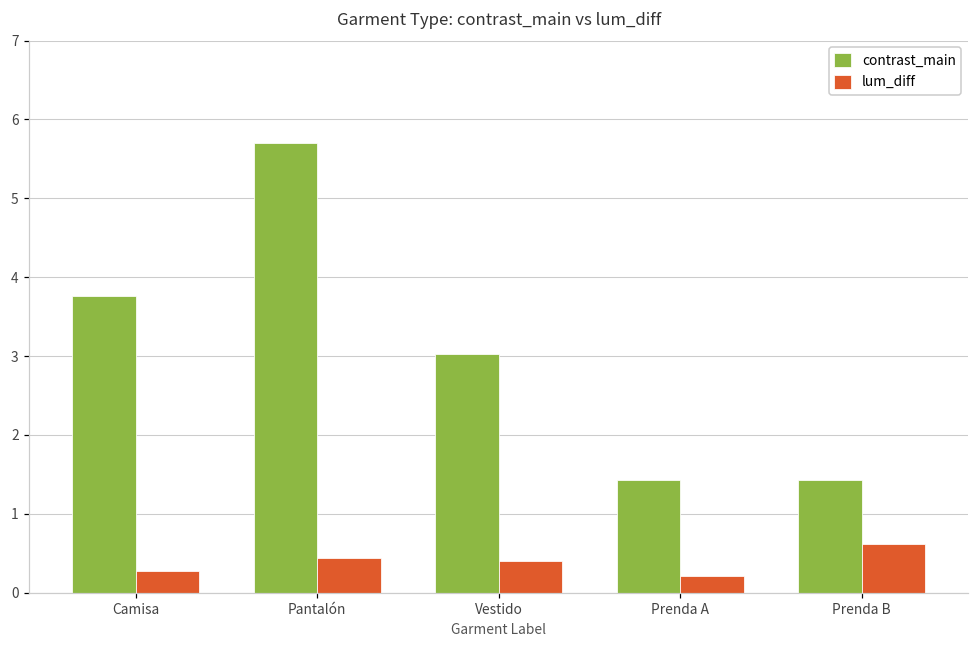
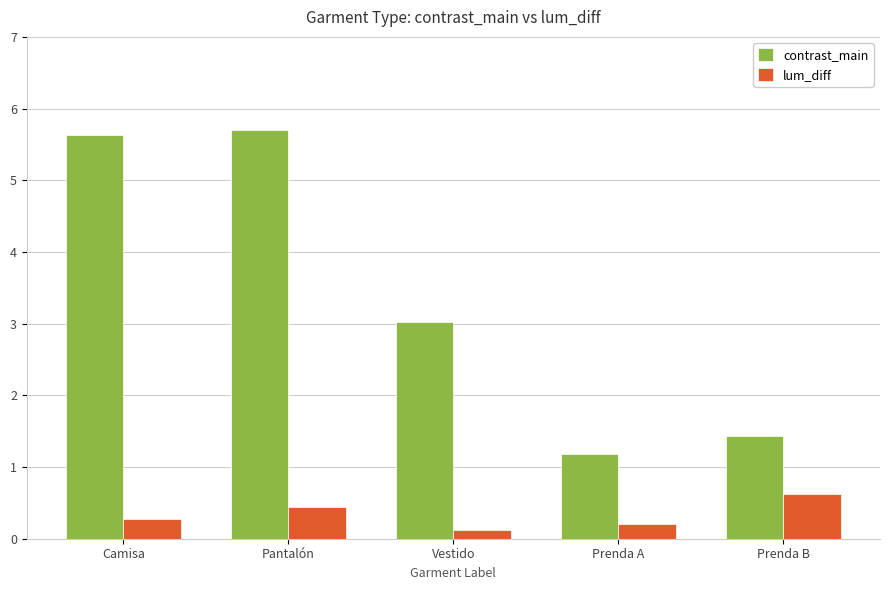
  {
    "contrast_main": {
-     "Camisa": 3.8,
+     "Camisa": 5.6,
      "Pantalón": 5.7,
      "Vestido": 3.0,
-     "Prenda A": 1.4,
+     "Prenda A": 1.2,
      "Prenda B": 1.4
    },
    "lum_diff": {
      "Camisa": 0.3,
      "Pantalón": 0.4,
-     "Vestido": 0.4,
+     "Vestido": 0.1,
      "Prenda A": 0.2,
      "Prenda B": 0.6
    }
  }
